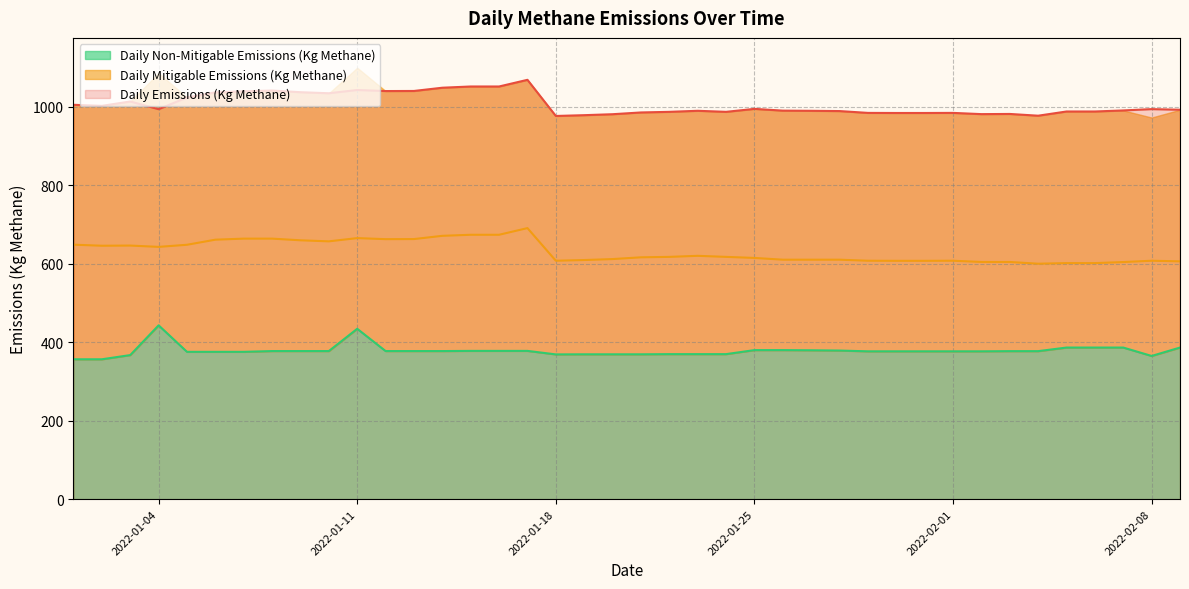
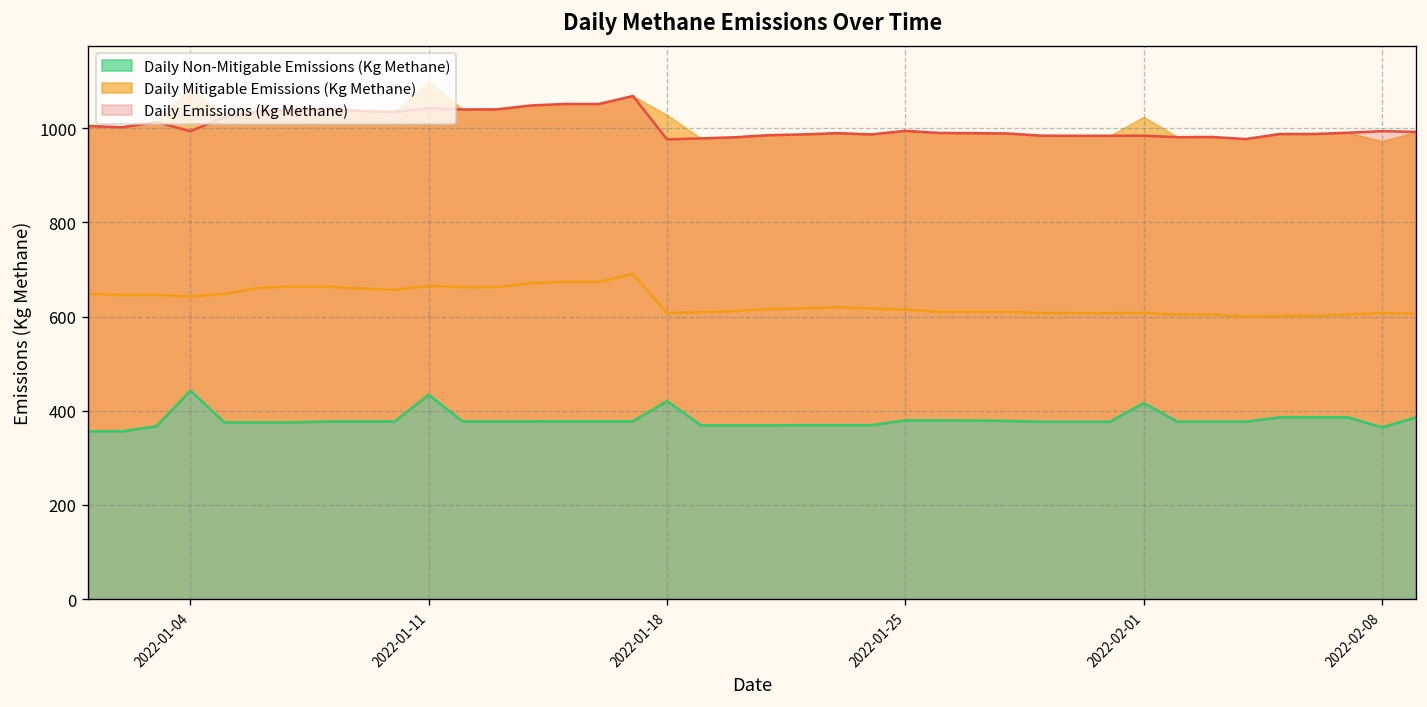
  {
    "Daily Non-Mitigable Emissions (Kg Methane)": {
      "2022-01-04": 440,
      "2022-01-11": 430,
-     "2022-01-18": 370,
+     "2022-01-18": 420,
      "2022-01-25": 380,
-     "2022-02-01": 380,
+     "2022-02-01": 420,
      "2022-02-08": 360
    },
    "Daily Emissions (Kg Methane)": {
      "2022-01-04": 990,
      "2022-02-08": 990
    }
  }
